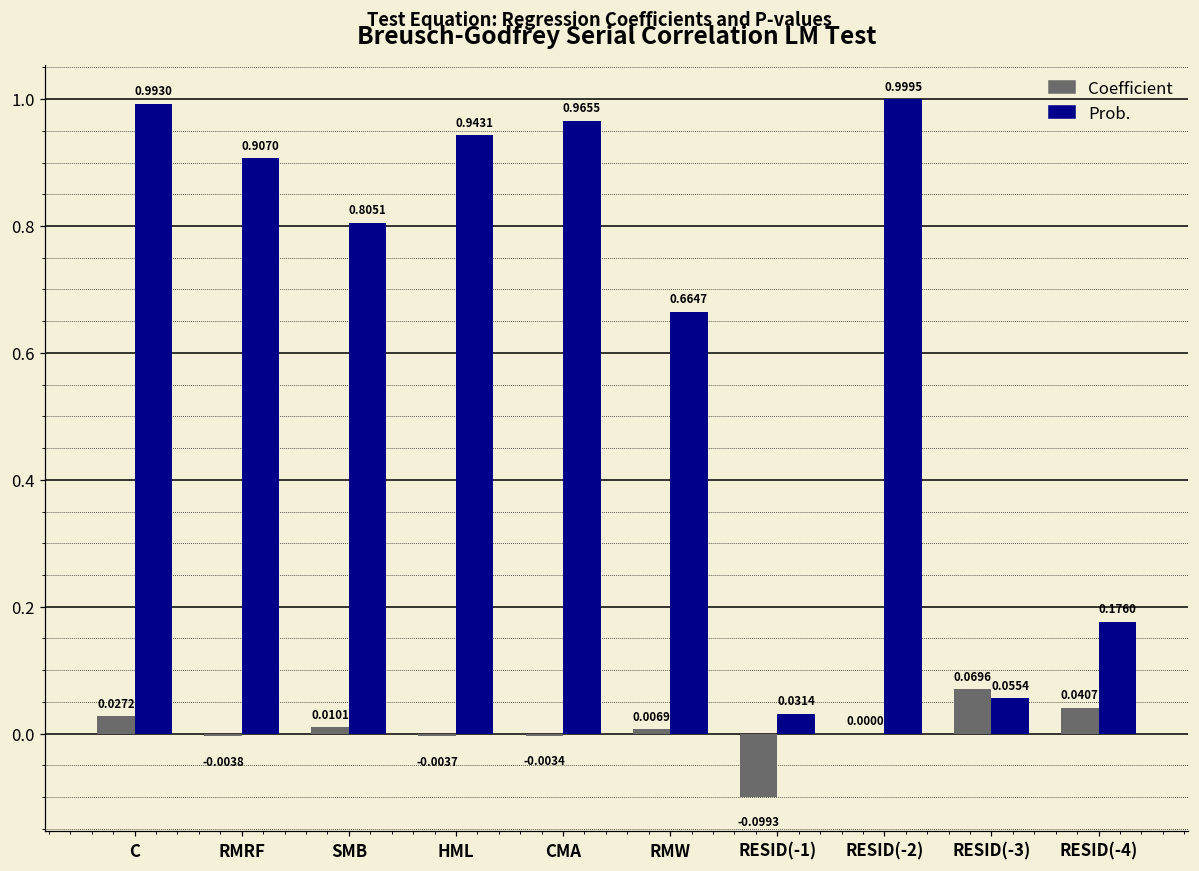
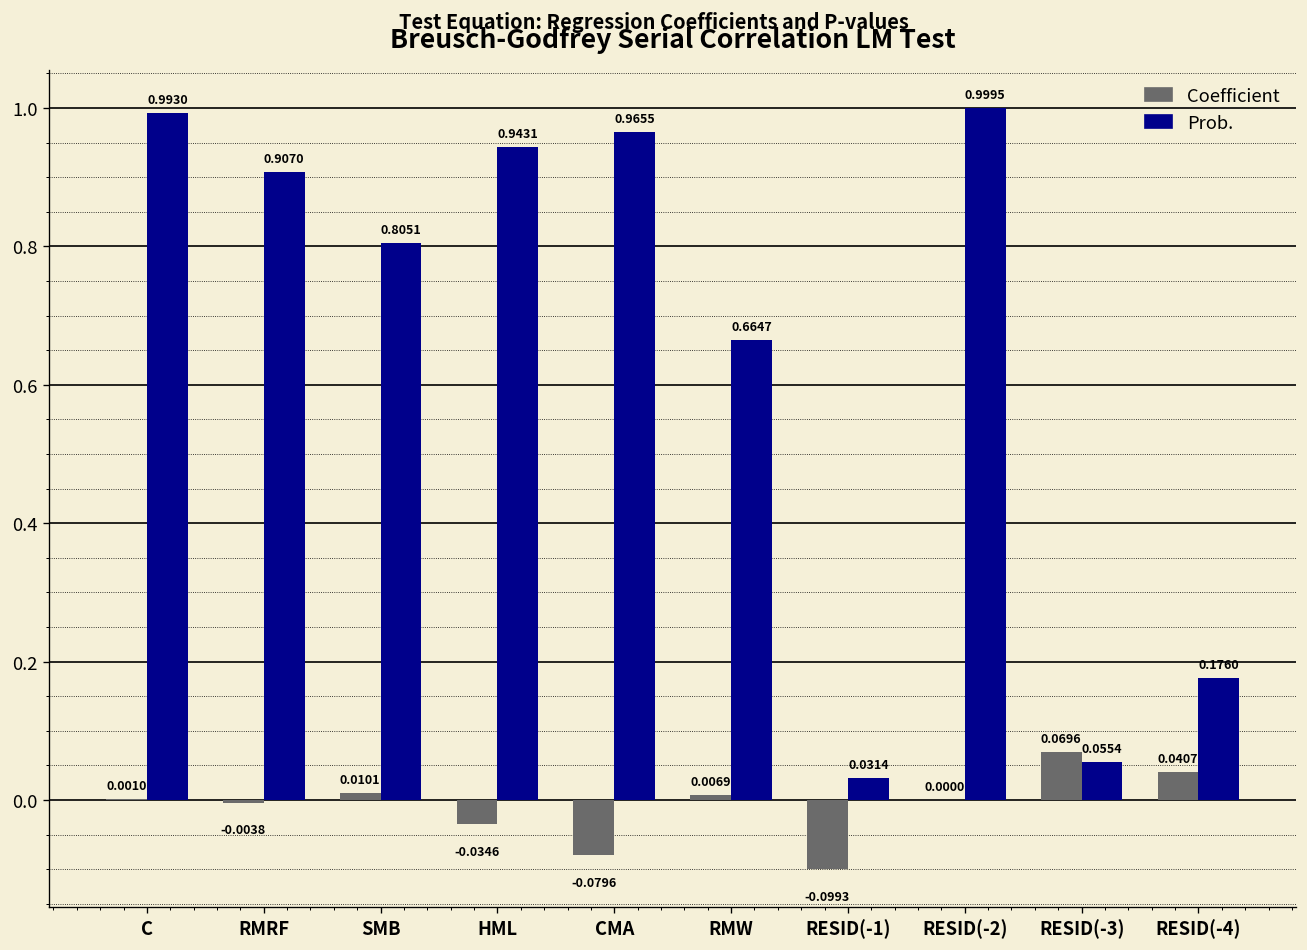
  {
    "Coefficient": {
-     "C": 0.0272,
+     "C": 0.0010,
      "RMRF": -0.0038,
      "SMB": 0.0101,
-     "HML": -0.0037,
-     "CMA": -0.0034,
+     "HML": -0.0346,
+     "CMA": -0.0796,
      "RMW": 0.0069,
      "RESID(-1)": -0.0993,
      "RESID(-2)": 0.0000,
      "RESID(-3)": 0.0696,
      "RESID(-4)": 0.0407
    },
    "Prob.": {
      "C": 0.9930,
      "RMRF": 0.9070,
      "SMB": 0.8051,
      "HML": 0.9431,
      "CMA": 0.9655,
      "RMW": 0.6647,
      "RESID(-1)": 0.0314,
      "RESID(-2)": 0.9995,
      "RESID(-3)": 0.0554,
      "RESID(-4)": 0.1760
    }
  }
